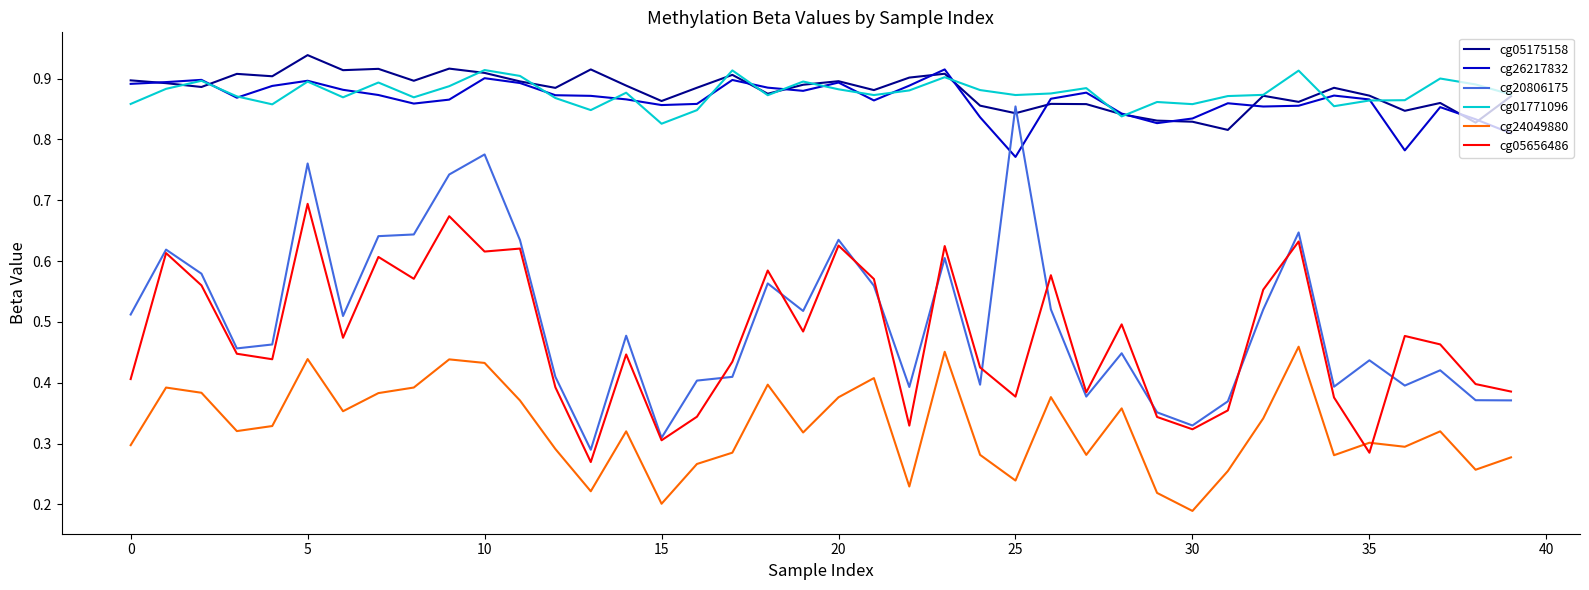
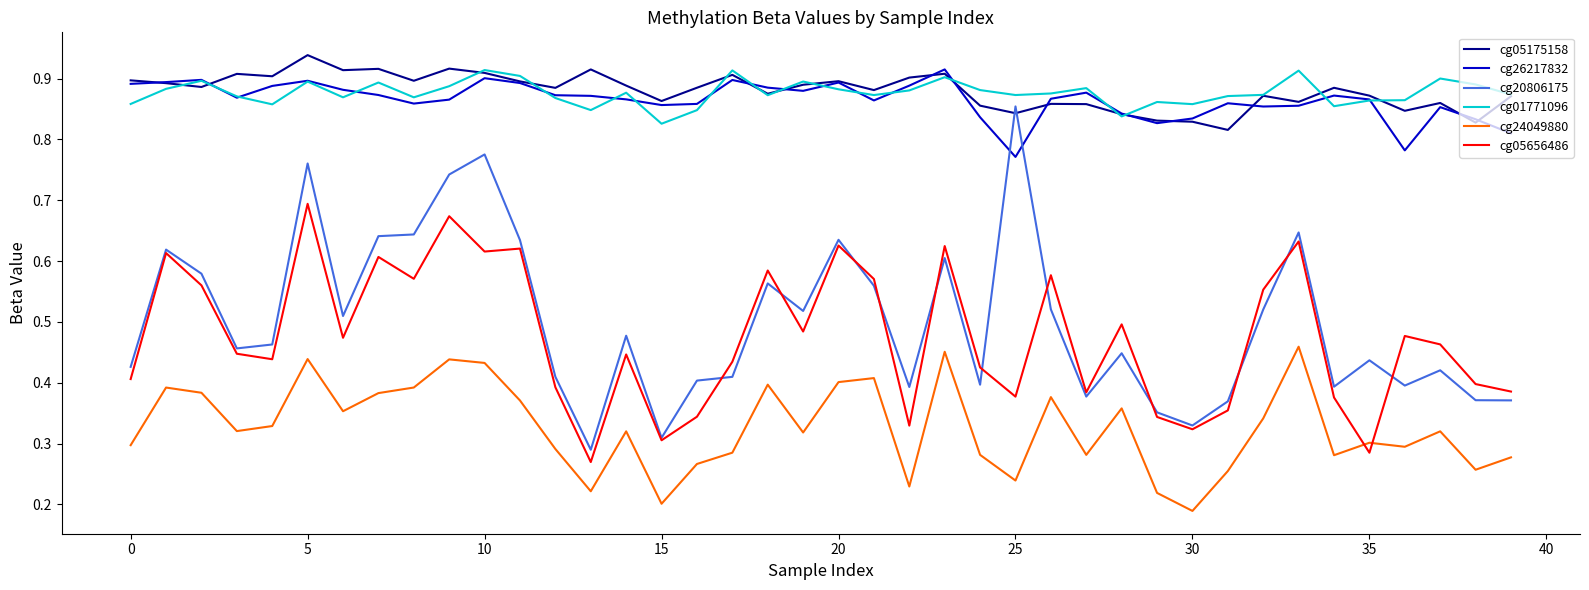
  {
    "cg05175158": {
      "0": 0.90,
      "5": 0.94,
      "10": 0.91,
      "15": 0.86,
      "25": 0.84,
      "30": 0.83,
      "35": 0.87
    },
    "cg26217832": {
      "0": 0.89,
      "10": 0.90,
      "15": 0.86,
      "25": 0.77,
      "30": 0.83
    },
    "cg20806175": {
-     "0": 0.51,
+     "0": 0.43,
      "5": 0.76,
      "10": 0.78,
      "20": 0.63,
      "25": 0.85,
      "30": 0.33,
      "35": 0.44
    },
    "cg01771096": {
      "0": 0.86,
      "10": 0.91,
      "15": 0.83,
      "20": 0.88,
      "25": 0.87,
      "30": 0.86
    },
    "cg24049880": {
      "0": 0.30,
      "5": 0.44,
      "10": 0.43,
      "15": 0.20,
-     "20": 0.38,
+     "20": 0.40,
      "25": 0.24,
      "30": 0.19,
      "35": 0.30
    },
    "cg05656486": {
      "0": 0.41,
      "5": 0.69,
      "10": 0.62,
      "20": 0.63,
      "25": 0.38,
      "30": 0.32,
      "35": 0.29
    }
  }
